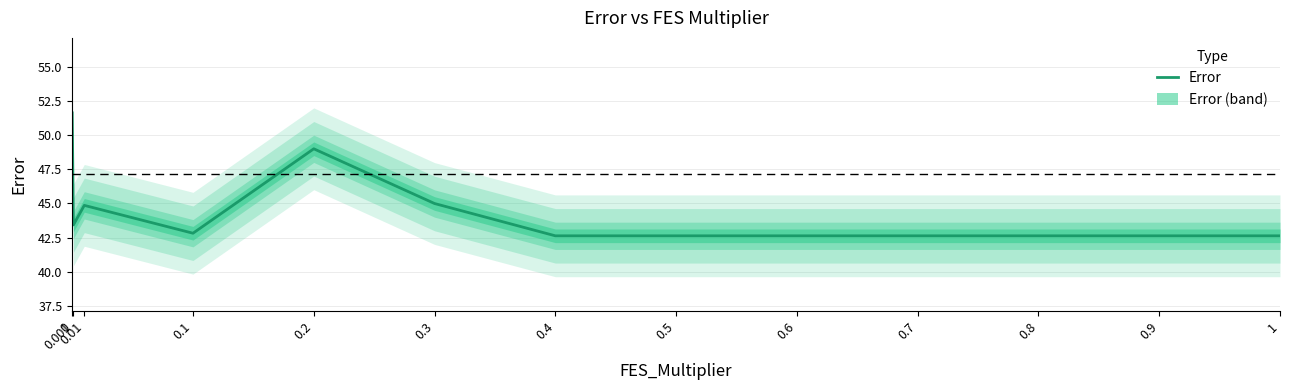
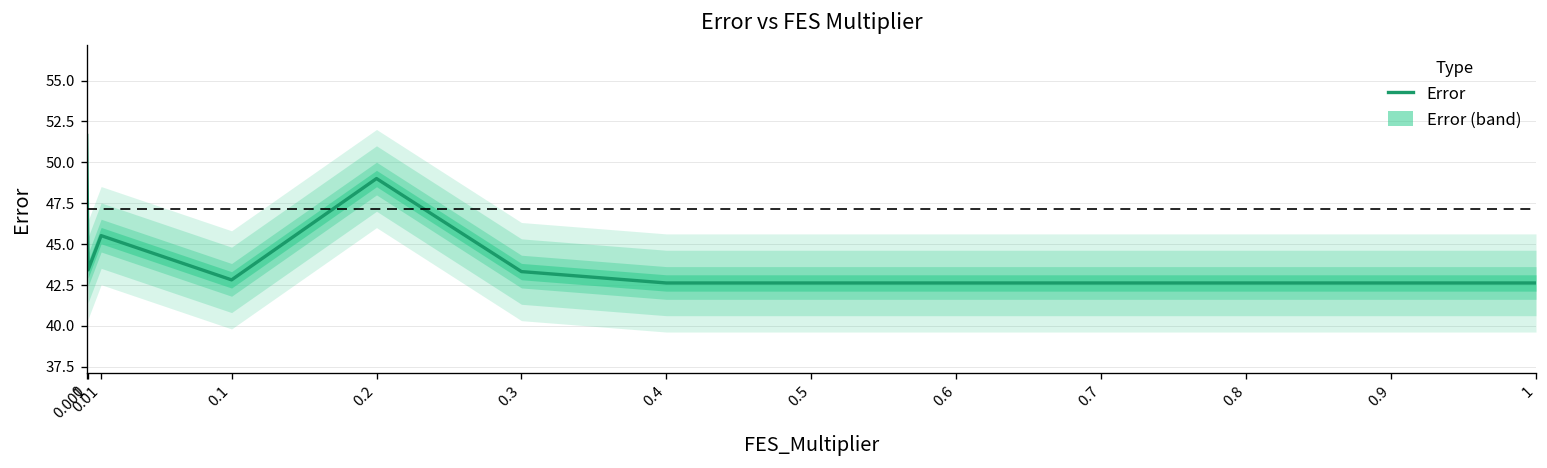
  {
    "Error": {
      "0": 51.6,
      "0.001": 43.4,
-     "0.01": 44.9,
+     "0.01": 45.5,
      "0.1": 42.8,
      "0.2": 49.0,
-     "0.3": 45.0,
+     "0.3": 43.3,
      "0.4": 42.6,
      "0.5": 42.6,
      "0.6": 42.6,
      "0.7": 42.6,
      "0.8": 42.6,
      "0.9": 42.6,
      "1": 42.6
    }
  }
